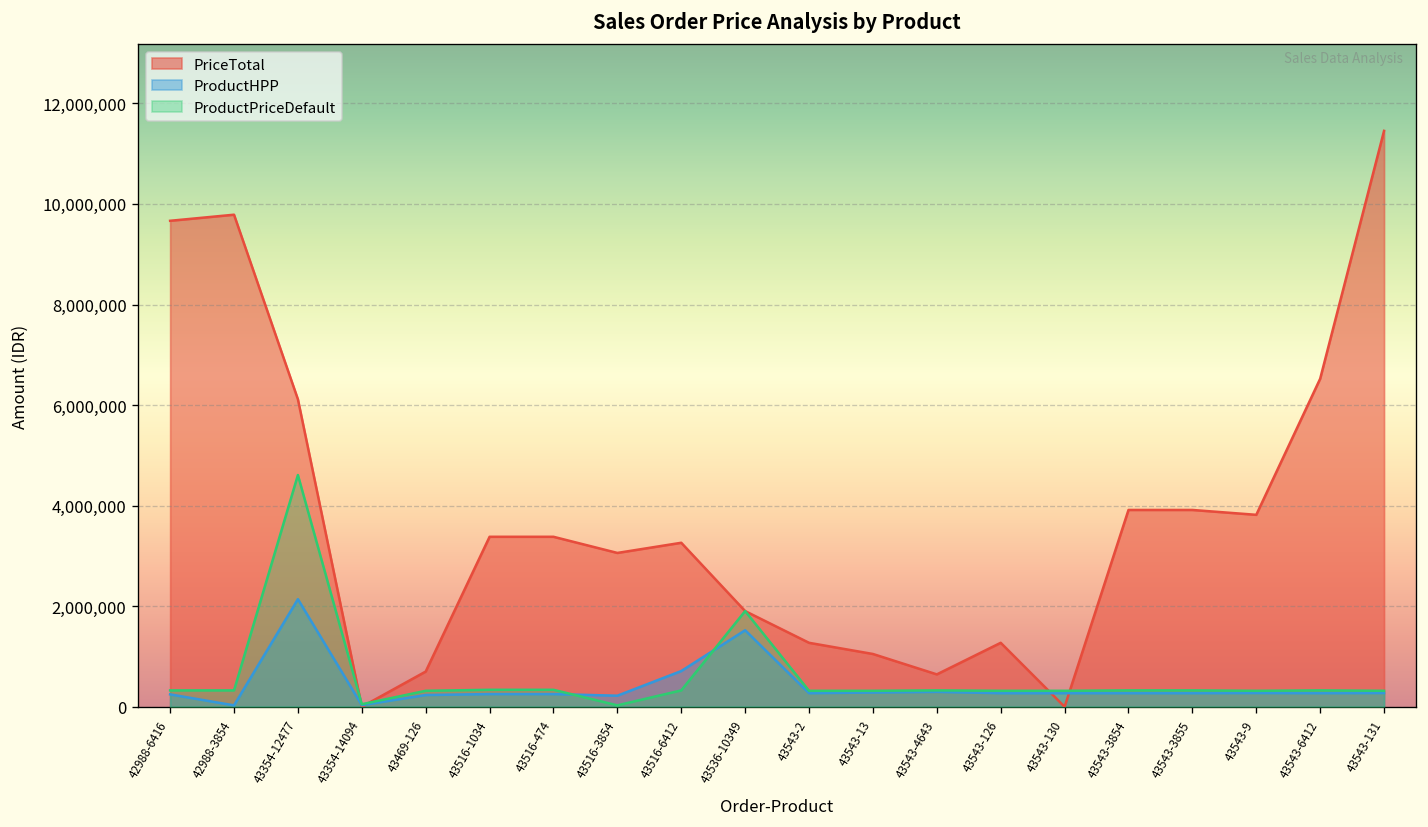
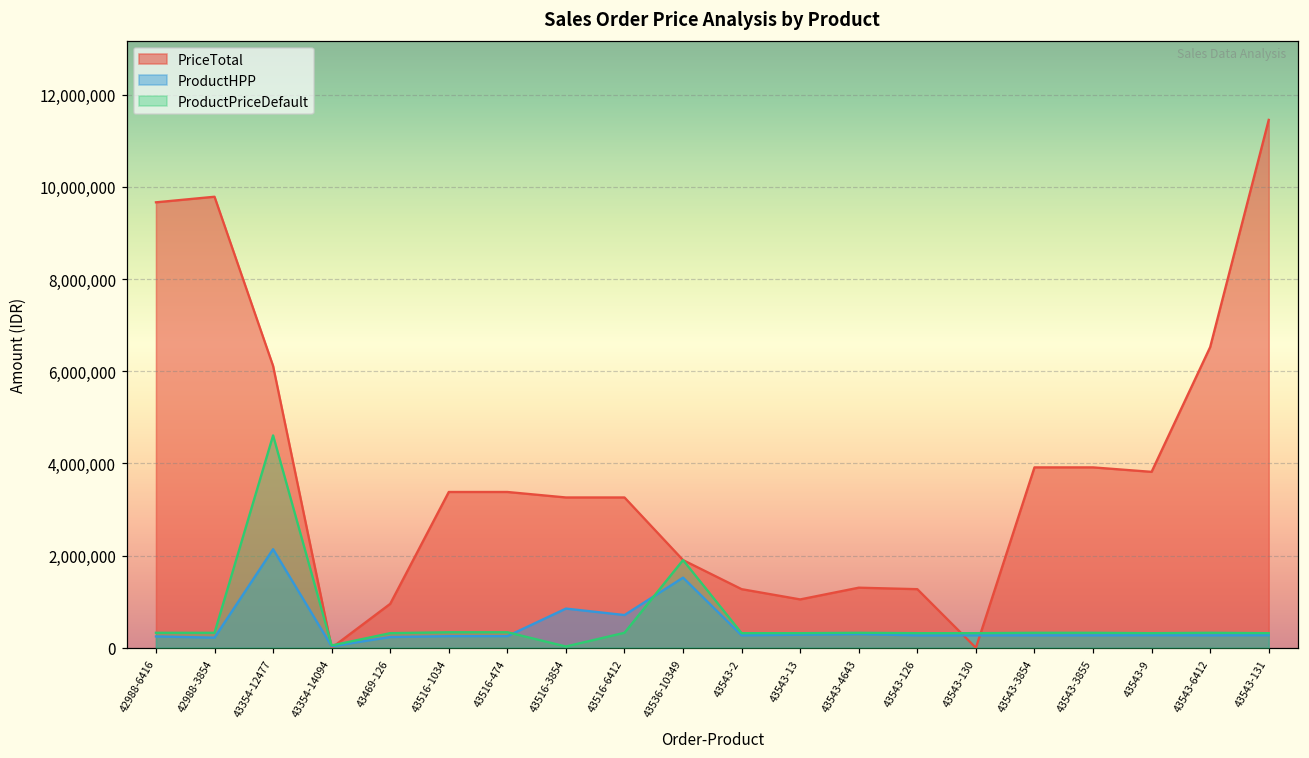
  {
    "PriceTotal": {
      "42988-6416": "9,700,000",
      "42988-3854": "9,800,000",
      "43354-12477": "6,100,000",
-     "43469-126": "700,000",
+     "43469-126": "1,000,000",
      "43516-1034": "3,400,000",
      "43516-474": "3,400,000",
-     "43516-3854": "3,100,000",
+     "43516-3854": "3,300,000",
      "43516-6412": "3,300,000",
      "43543-2": "1,300,000",
      "43543-13": "1,100,000",
-     "43543-4643": "600,000",
+     "43543-4643": "1,300,000",
      "43543-126": "1,300,000",
      "43543-130": "0",
      "43543-3854": "3,900,000",
      "43543-3855": "3,900,000",
      "43543-9": "3,800,000",
      "43543-6412": "6,500,000",
      "43543-131": "11,500,000"
    },
    "ProductHPP": {
      "42988-6416": "200,000",
-     "42988-3854": "0",
+     "42988-3854": "200,000",
      "43354-12477": "2,100,000",
      "43469-126": "200,000",
      "43516-1034": "300,000",
      "43516-474": "300,000",
-     "43516-3854": "200,000",
+     "43516-3854": "900,000",
      "43516-6412": "700,000",
      "43536-10349": "1,500,000"
    },
    "ProductPriceDefault": {
      "42988-6416": "300,000",
      "42988-3854": "300,000",
      "43354-12477": "4,600,000",
      "43469-126": "300,000",
      "43516-1034": "300,000",
      "43516-474": "300,000",
      "43516-3854": "0",
      "43516-6412": "300,000"
    }
  }
